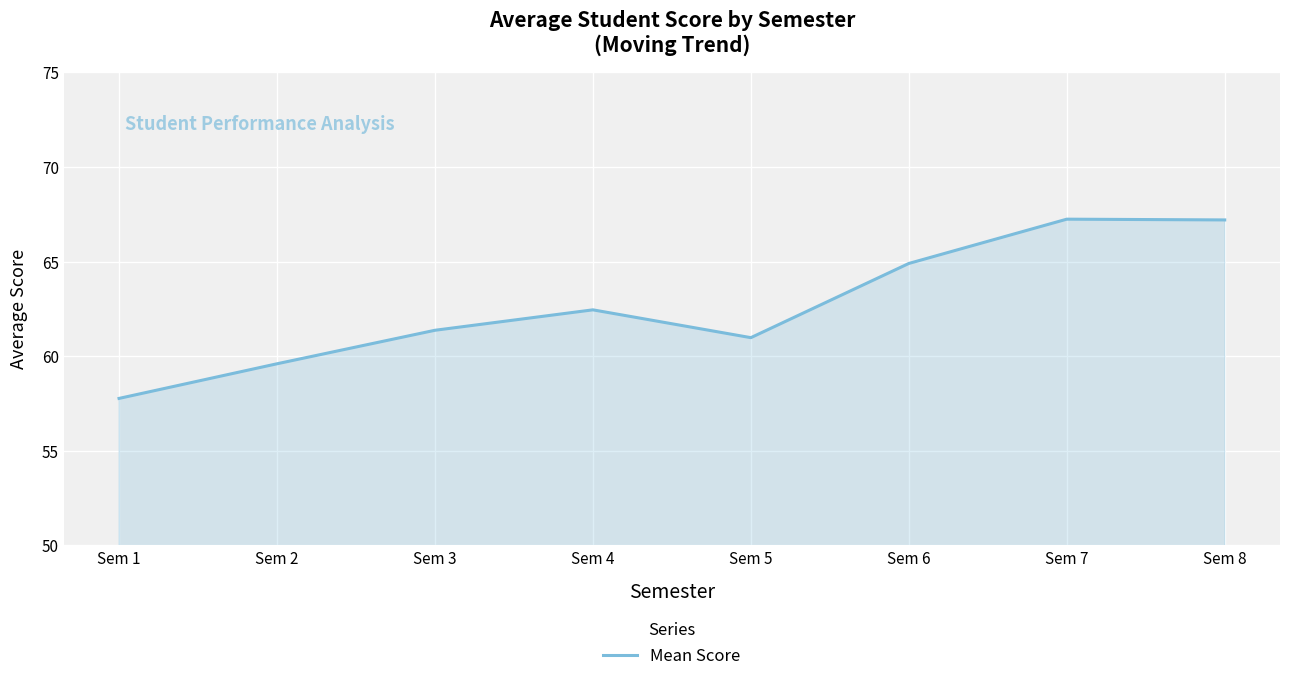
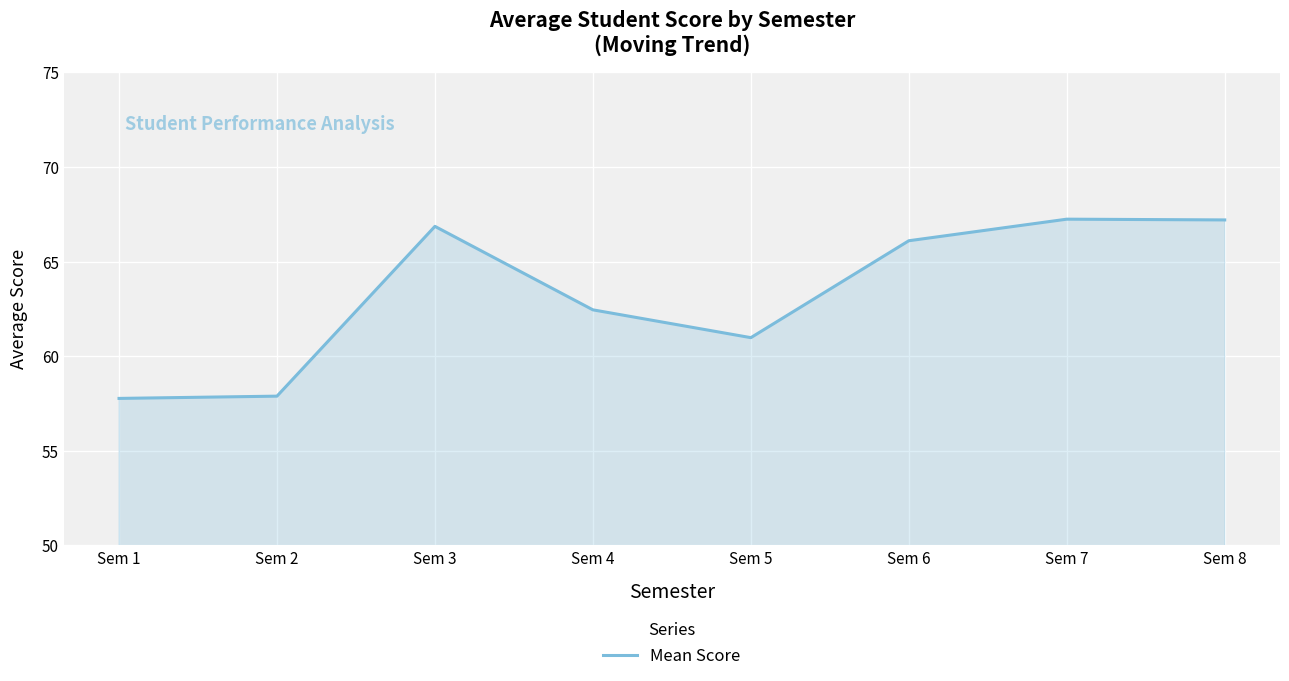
  {
    "Sem 1": 57.8,
-   "Sem 2": 59.6,
-   "Sem 3": 61.4,
+   "Sem 2": 57.9,
+   "Sem 3": 66.9,
    "Sem 4": 62.5,
    "Sem 5": 61.0,
-   "Sem 6": 64.9,
+   "Sem 6": 66.1,
    "Sem 7": 67.2,
    "Sem 8": 67.2
  }
